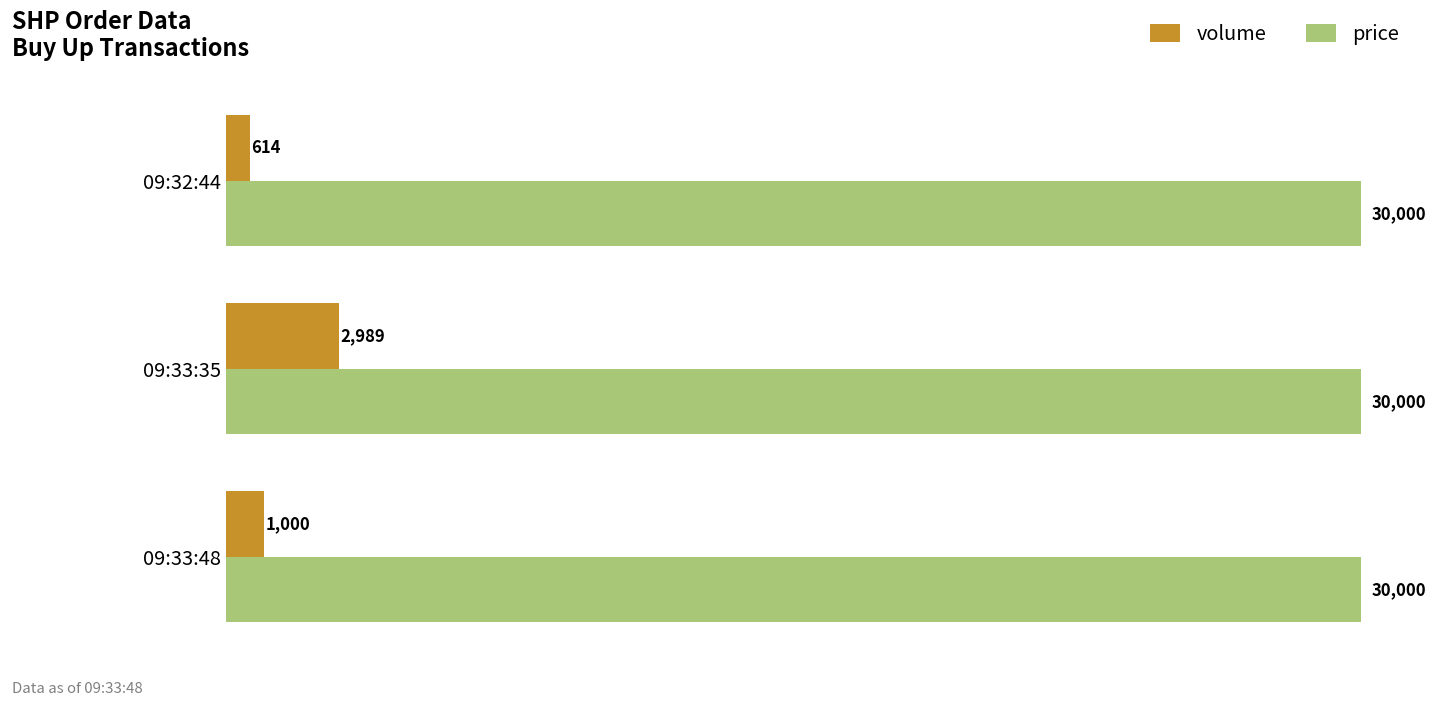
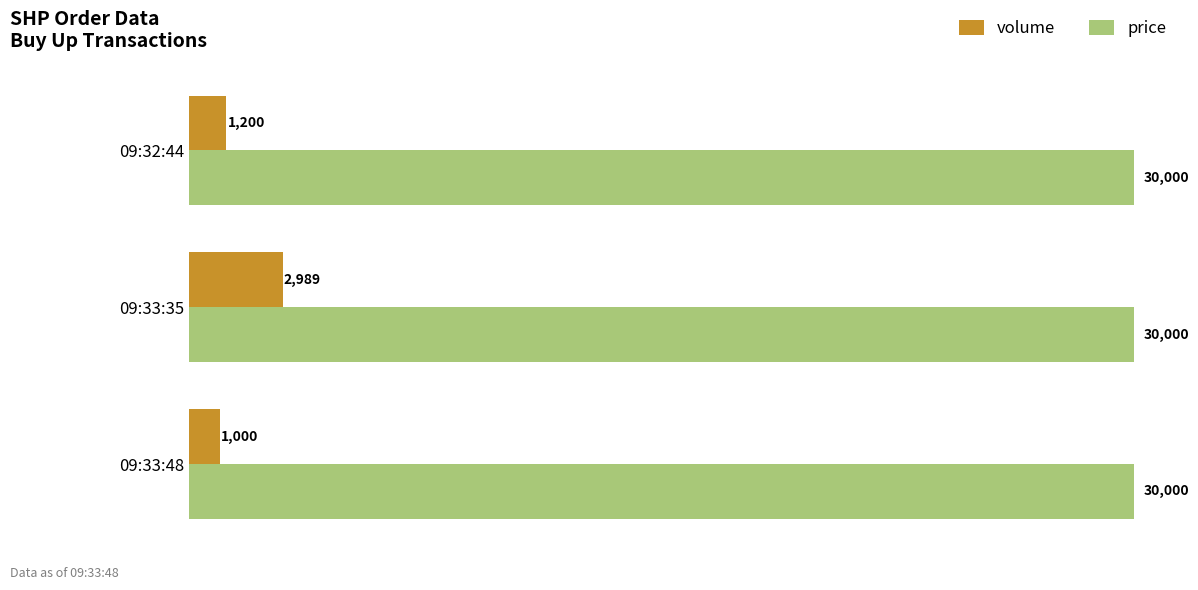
  {
    "volume": {
-     "09:32:44": "614",
+     "09:32:44": "1,200",
      "09:33:48": "1,000"
    },
    "price": {
      "09:32:44": "30,000",
      "09:33:35": "30,000",
      "09:33:48": "30,000"
    }
  }
